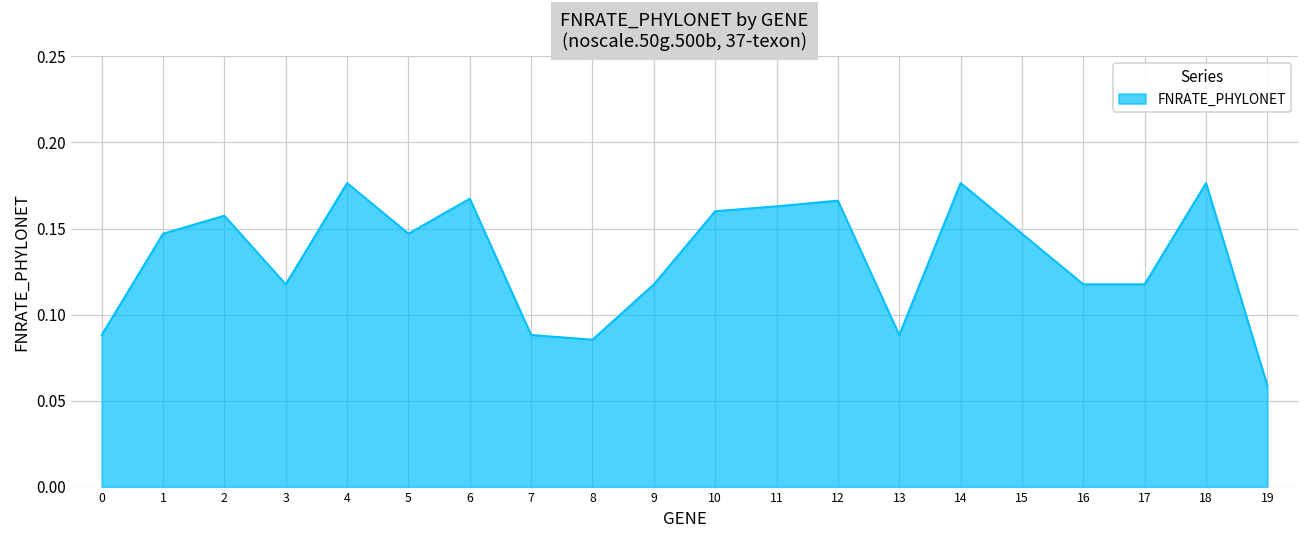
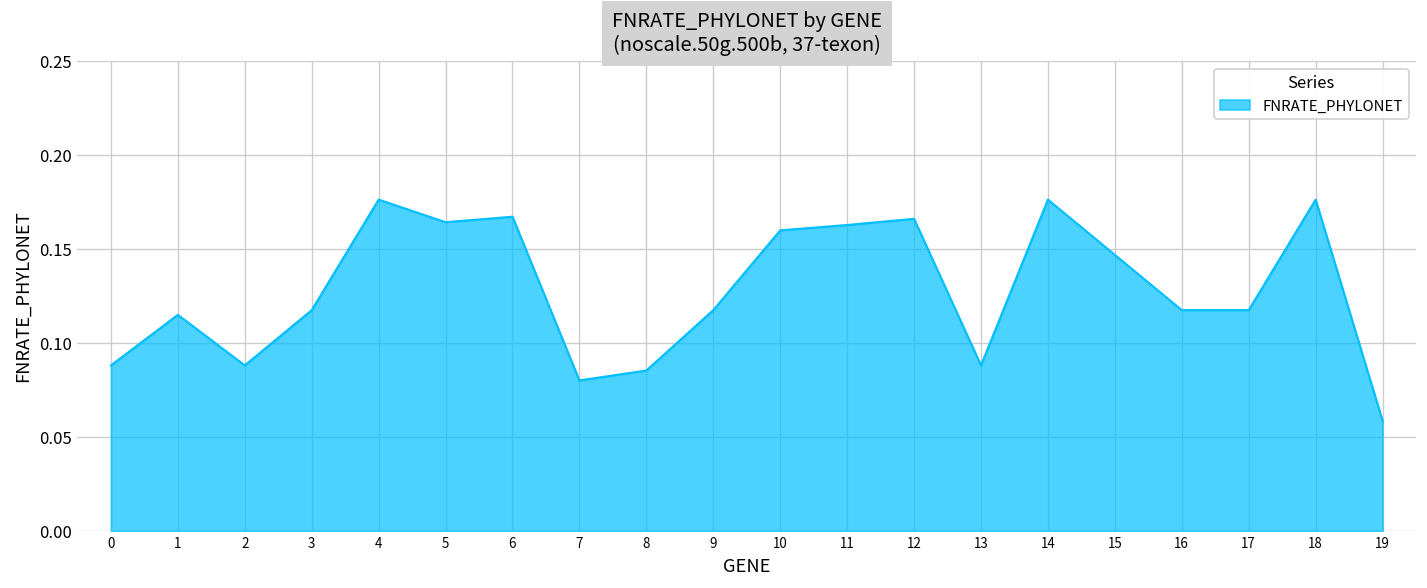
  {
    "0": 0.088,
-   "1": 0.147,
-   "2": 0.157,
+   "1": 0.115,
+   "2": 0.088,
    "3": 0.118,
    "4": 0.176,
-   "5": 0.147,
+   "5": 0.164,
    "6": 0.167,
-   "7": 0.088,
+   "7": 0.080,
    "8": 0.085,
    "9": 0.118,
    "10": 0.160,
    "11": 0.163,
    "12": 0.166,
    "13": 0.088,
    "14": 0.176,
    "15": 0.147,
    "16": 0.118,
    "17": 0.118,
    "18": 0.176,
    "19": 0.059
  }
